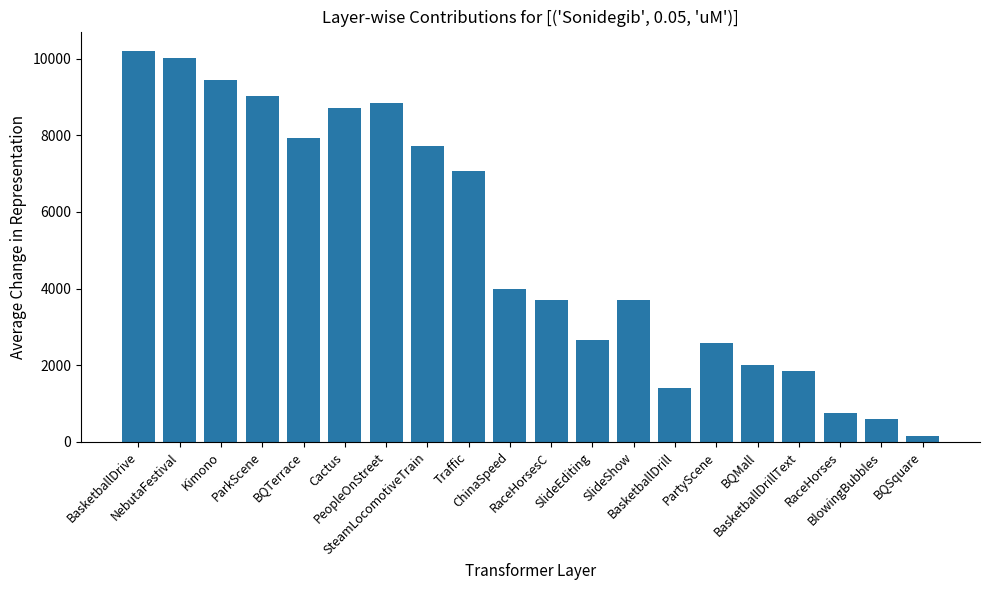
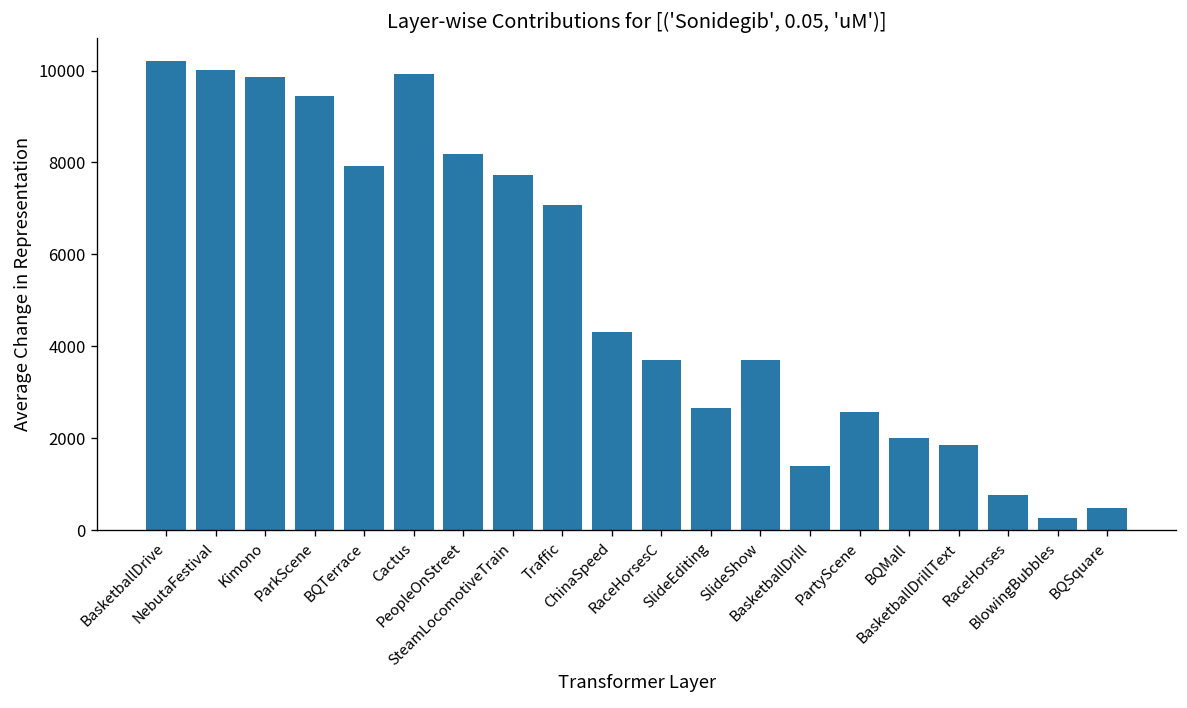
  {
    "BasketballDrive": 10200,
    "NebutaFestival": 10000,
-   "Kimono": 9500,
-   "ParkScene": 9000,
+   "Kimono": 9900,
+   "ParkScene": 9400,
    "BQTerrace": 7900,
-   "Cactus": 8700,
-   "PeopleOnStreet": 8800,
+   "Cactus": 9900,
+   "PeopleOnStreet": 8200,
    "SteamLocomotiveTrain": 7700,
    "Traffic": 7100,
-   "ChinaSpeed": 4000,
+   "ChinaSpeed": 4300,
    "RaceHorsesC": 3700,
    "SlideEditing": 2700,
    "SlideShow": 3700,
    "BasketballDrill": 1400,
    "PartyScene": 2600,
    "BQMall": 2000,
    "BasketballDrillText": 1900,
    "RaceHorses": 800,
-   "BlowingBubbles": 600,
-   "BQSquare": 200
+   "BlowingBubbles": 300,
+   "BQSquare": 500
  }
